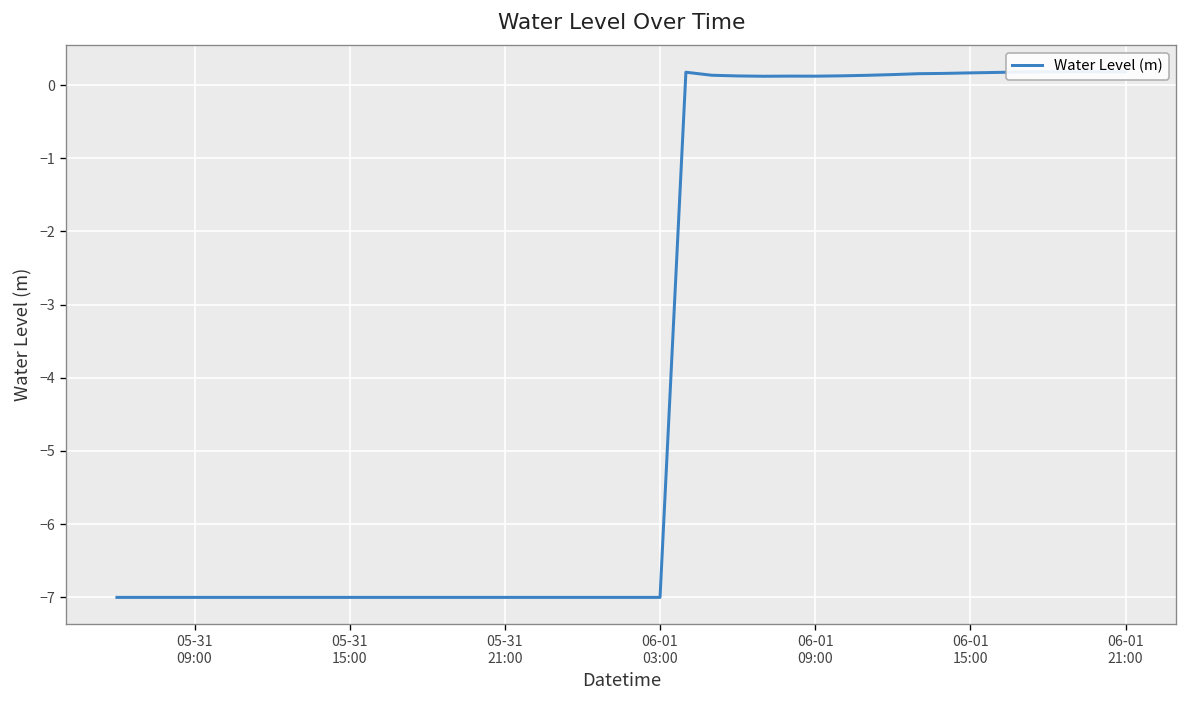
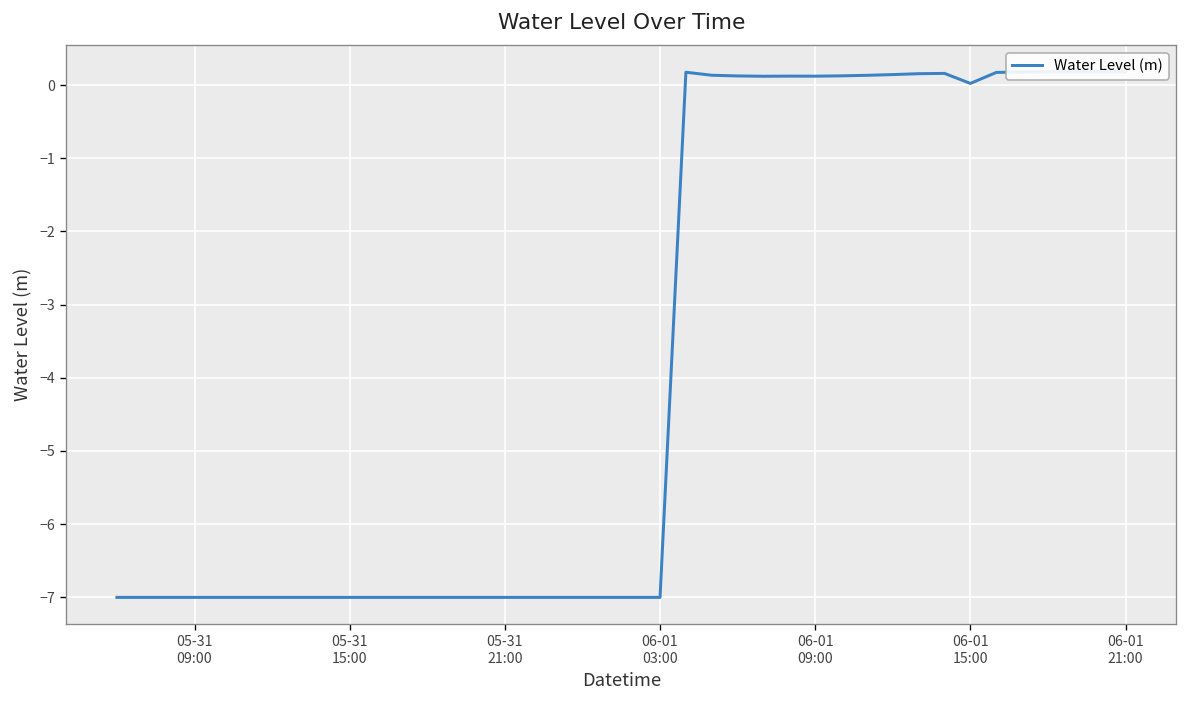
  {
    "05-31 09:00": -7.0,
    "05-31 15:00": -7.0,
    "05-31 21:00": -7.0,
    "06-01 03:00": -7.0,
    "06-01 09:00": 0.1,
-   "06-01 15:00": 0.2
+   "06-01 15:00": 0.0
  }
